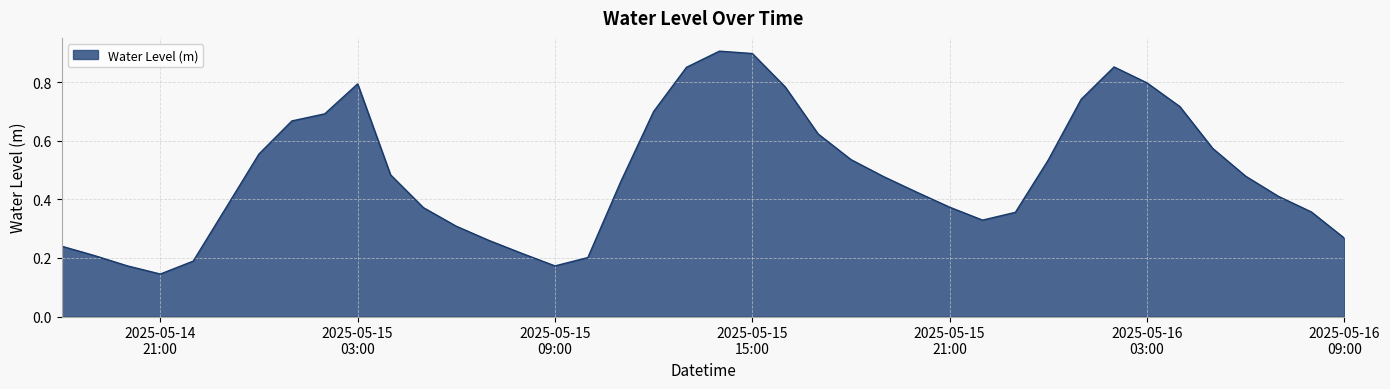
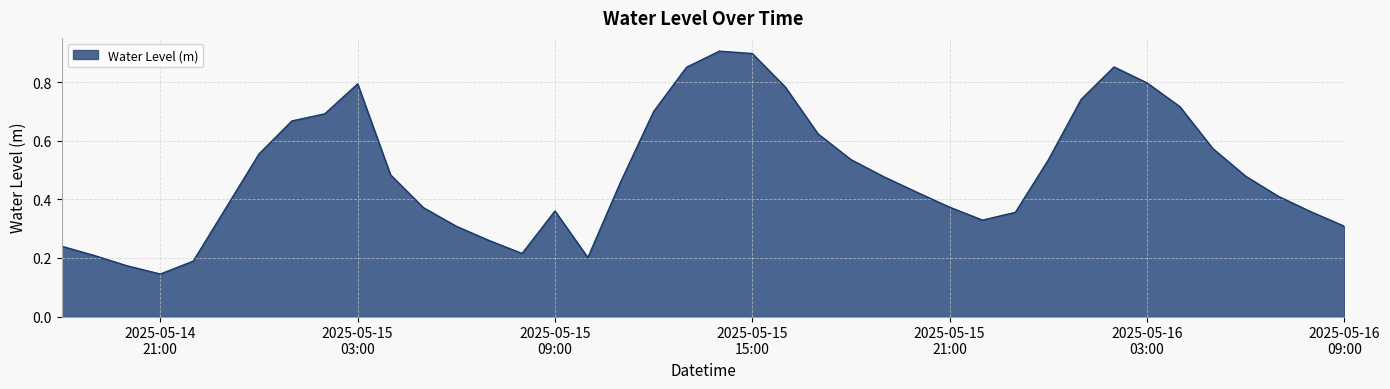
  {
    "2025-05-14 21:00": 0.15,
    "2025-05-15 03:00": 0.79,
-   "2025-05-15 09:00": 0.17,
+   "2025-05-15 09:00": 0.36,
    "2025-05-15 15:00": 0.90,
    "2025-05-15 21:00": 0.37,
    "2025-05-16 03:00": 0.80,
-   "2025-05-16 09:00": 0.27
+   "2025-05-16 09:00": 0.31
  }
